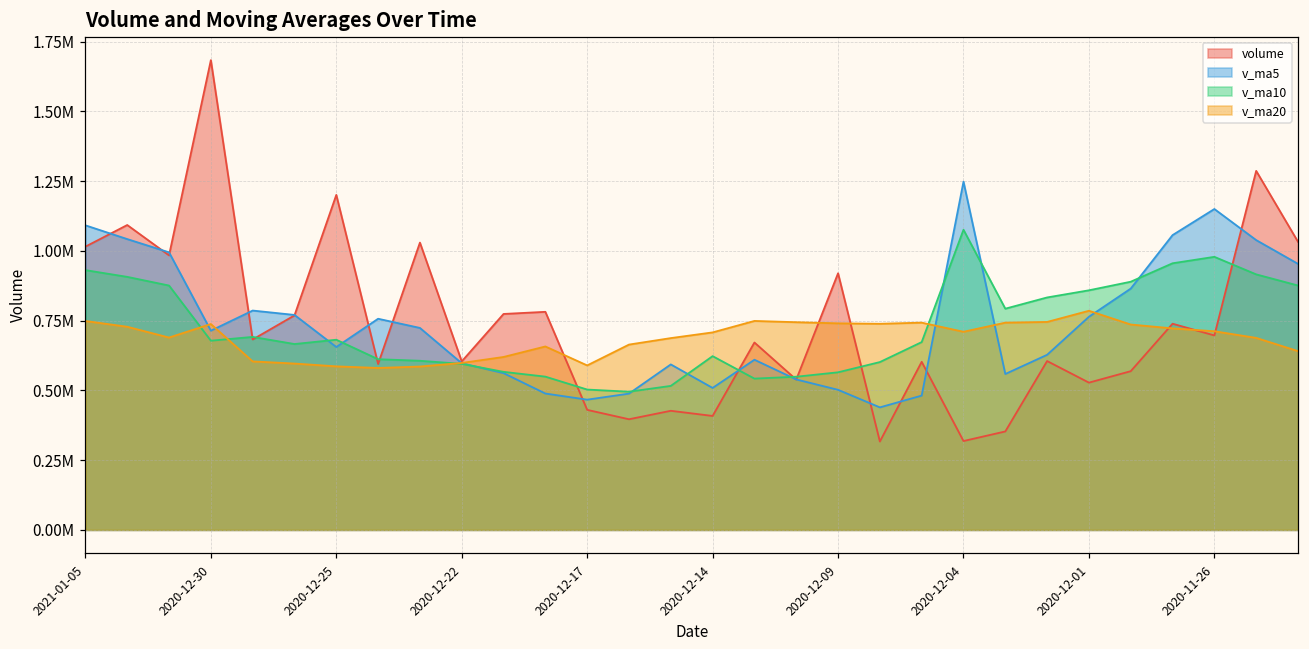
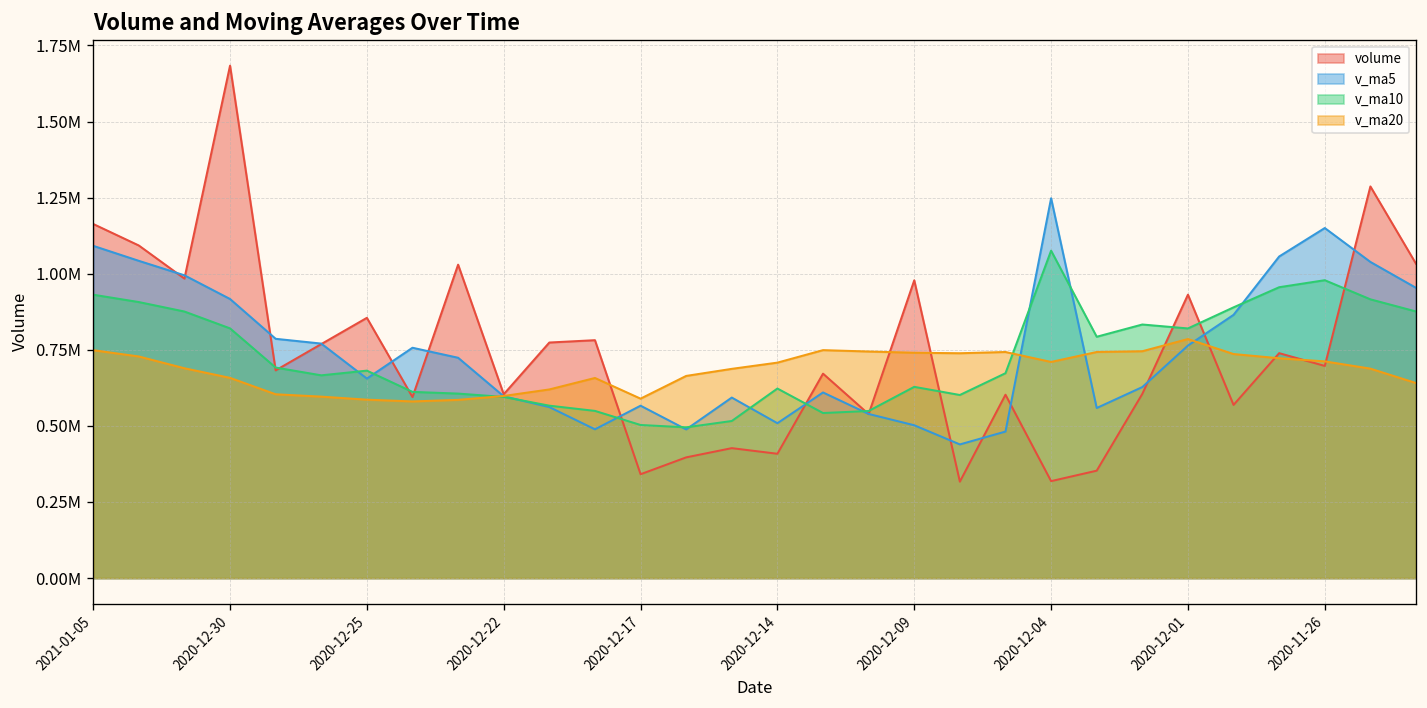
  {
    "volume": {
-     "2021-01-05": 1020000,
+     "2021-01-05": 1160000,
      "2020-12-30": 1680000,
-     "2020-12-25": 1200000,
-     "2020-12-17": 430000,
+     "2020-12-25": 860000,
+     "2020-12-17": 340000,
      "2020-12-14": 410000,
-     "2020-12-09": 920000,
+     "2020-12-09": 980000,
      "2020-12-04": 320000,
-     "2020-12-01": 530000,
+     "2020-12-01": 930000,
      "2020-11-26": 700000
    },
    "v_ma5": {
      "2021-01-05": 1090000,
-     "2020-12-30": 710000,
+     "2020-12-30": 920000,
      "2020-12-25": 660000,
-     "2020-12-17": 470000,
+     "2020-12-17": 570000,
      "2020-12-14": 510000,
      "2020-12-09": 500000,
      "2020-12-04": 1250000,
      "2020-12-01": 760000,
      "2020-11-26": 1150000
    },
    "v_ma10": {
      "2021-01-05": 930000,
-     "2020-12-30": 680000,
+     "2020-12-30": 820000,
      "2020-12-25": 680000,
      "2020-12-17": 500000,
      "2020-12-14": 620000,
-     "2020-12-09": 560000,
+     "2020-12-09": 630000,
      "2020-12-04": 1080000,
-     "2020-12-01": 860000,
+     "2020-12-01": 820000,
      "2020-11-26": 980000
    },
    "v_ma20": {
      "2021-01-05": 750000,
-     "2020-12-30": 740000,
+     "2020-12-30": 660000,
      "2020-12-25": 590000,
      "2020-12-17": 590000,
      "2020-12-14": 710000,
      "2020-12-09": 740000,
      "2020-12-04": 710000,
      "2020-12-01": 790000,
      "2020-11-26": 710000
    }
  }
